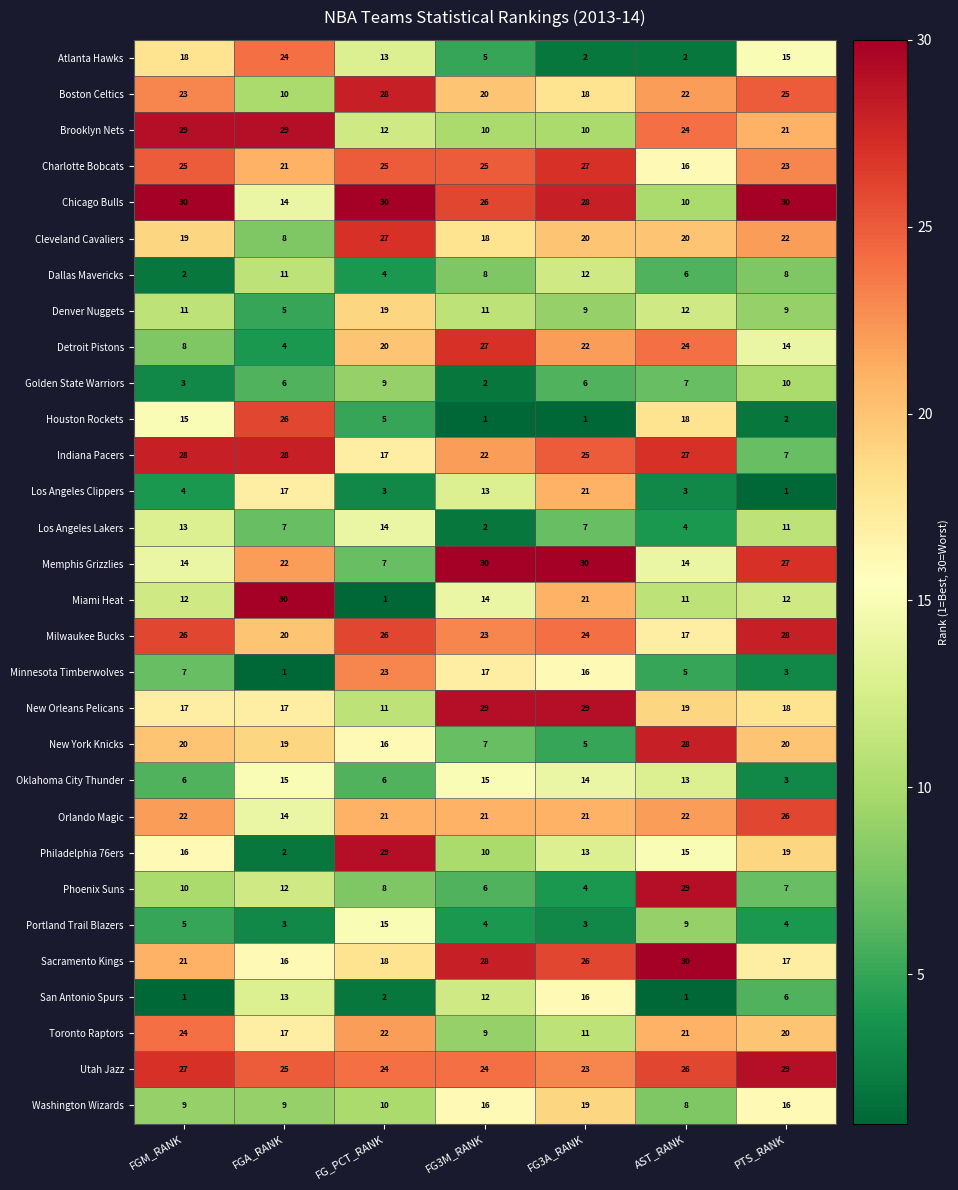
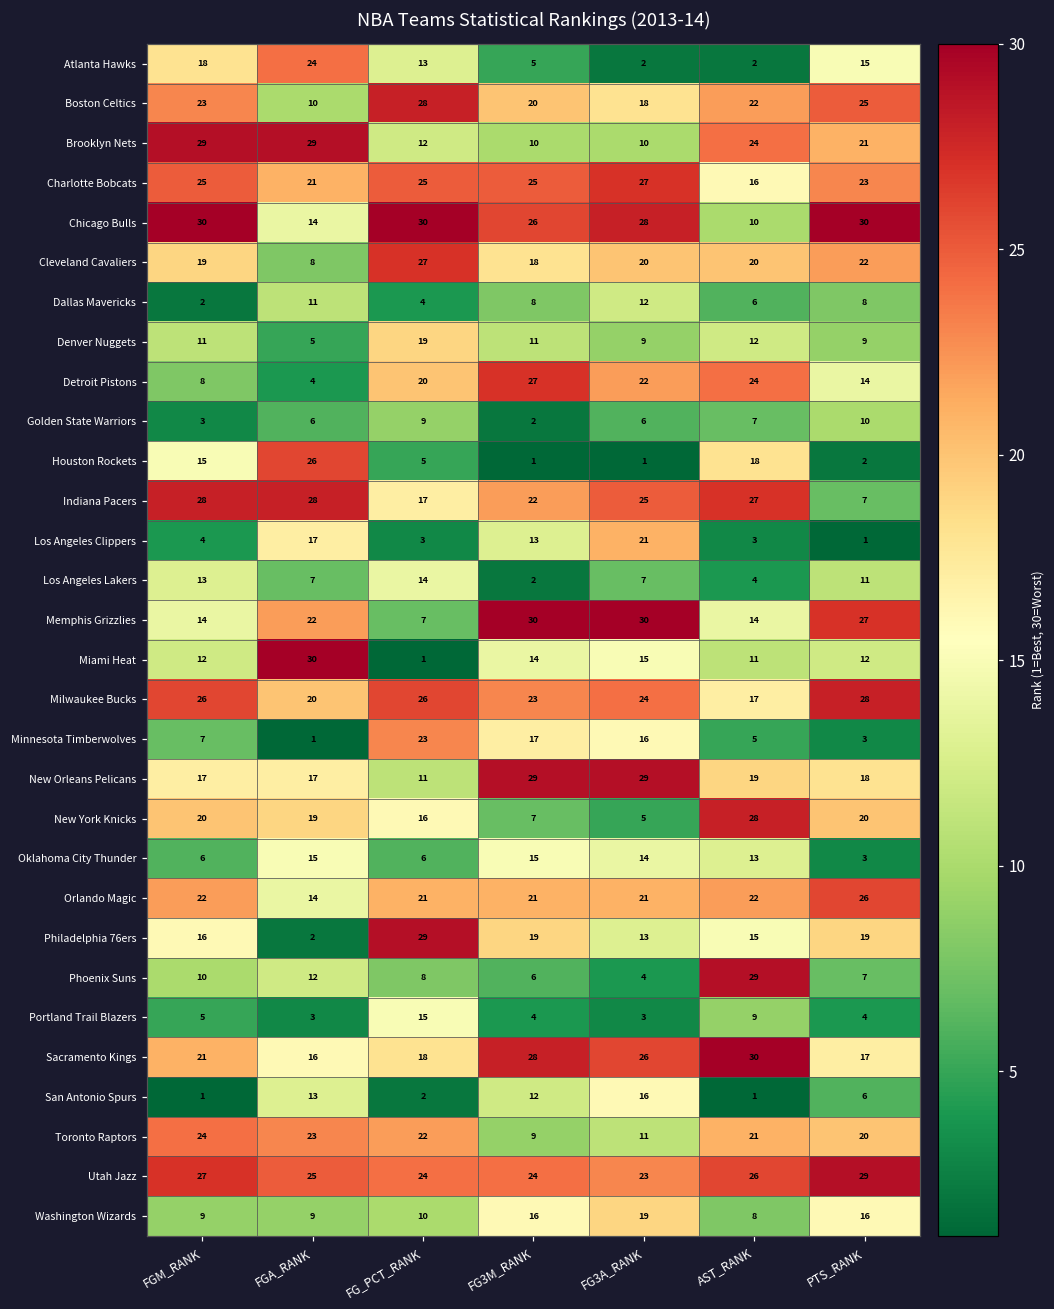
  {
    "Miami Heat": {
      "FGM_RANK": 12,
      "FGA_RANK": 30,
      "FG_PCT_RANK": 1,
      "FG3M_RANK": 14,
-     "FG3A_RANK": 21,
+     "FG3A_RANK": 15,
      "AST_RANK": 11,
      "PTS_RANK": 12
    },
    "Philadelphia 76ers": {
      "FGM_RANK": 16,
      "FGA_RANK": 2,
      "FG_PCT_RANK": 29,
-     "FG3M_RANK": 10,
+     "FG3M_RANK": 19,
      "FG3A_RANK": 13,
      "AST_RANK": 15,
      "PTS_RANK": 19
    },
    "Toronto Raptors": {
      "FGM_RANK": 24,
-     "FGA_RANK": 17,
+     "FGA_RANK": 23,
      "FG_PCT_RANK": 22,
      "FG3M_RANK": 9,
      "FG3A_RANK": 11,
      "AST_RANK": 21,
      "PTS_RANK": 20
    }
  }
